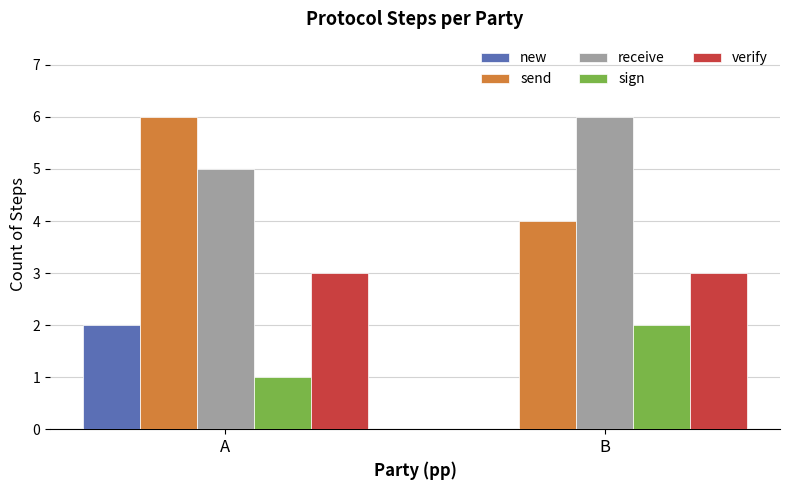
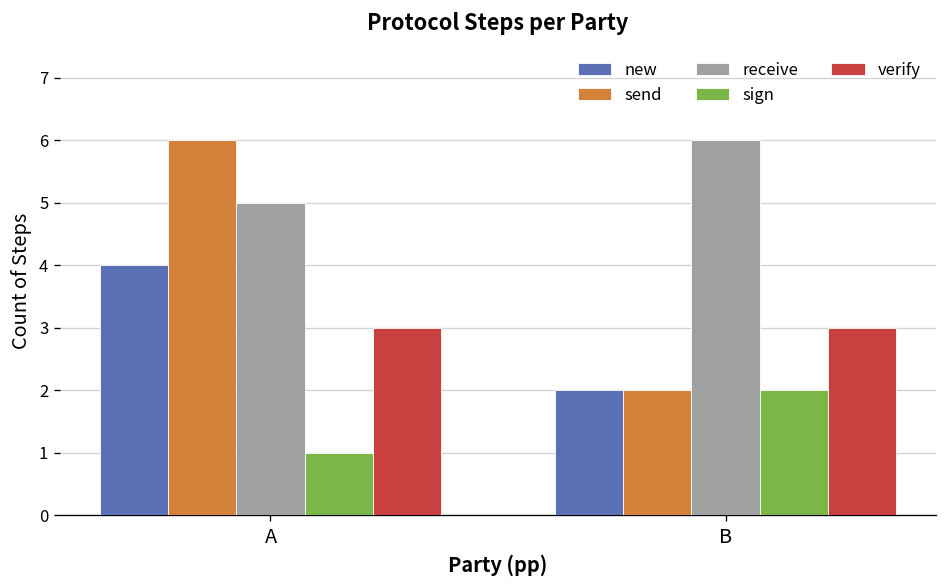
  {
    "new": {
-     "A": 2,
-     "B": 0
+     "A": 4,
+     "B": 2
    },
    "send": {
      "A": 6,
-     "B": 4
+     "B": 2
    },
    "receive": {
      "A": 5,
      "B": 6
    },
    "sign": {
      "A": 1,
      "B": 2
    },
    "verify": {
      "A": 3,
      "B": 3
    }
  }
